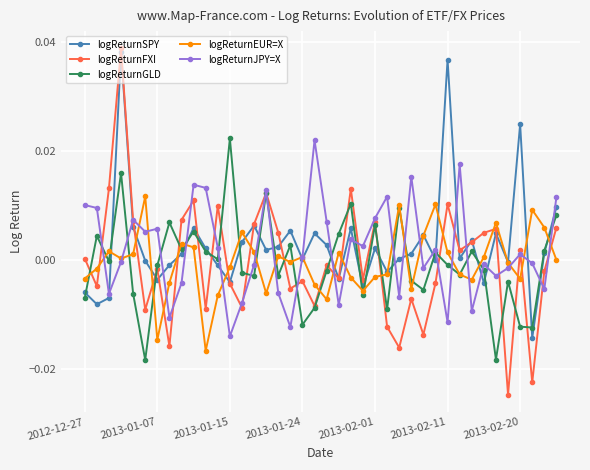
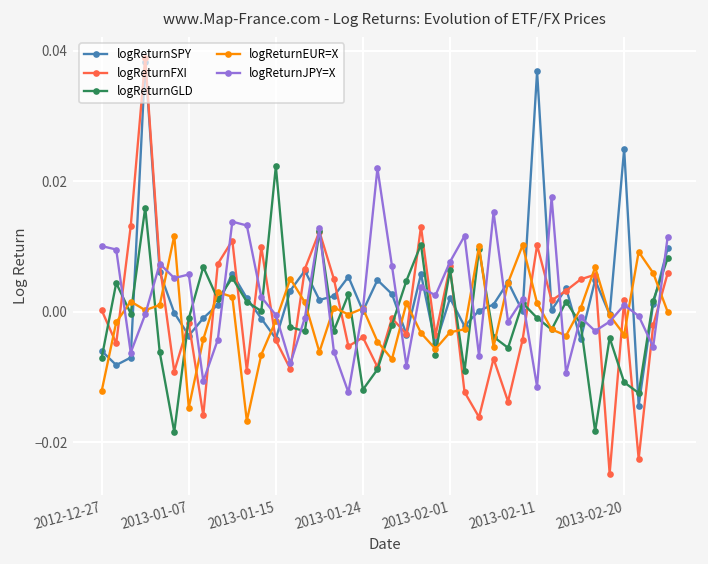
  {
    "logReturnSPY": {
      "2012-12-27": -0.006,
      "2013-01-07": -0.004,
      "2013-02-01": 0.002,
      "2013-02-11": 0.037,
      "2013-02-20": 0.025
    },
    "logReturnFXI": {
      "2012-12-27": 0.000,
      "2013-01-07": -0.002,
      "2013-01-24": -0.004,
      "2013-02-01": 0.007,
      "2013-02-11": 0.010,
      "2013-02-20": 0.002
    },
    "logReturnGLD": {
      "2012-12-27": -0.007,
      "2013-01-07": -0.001,
      "2013-01-15": 0.022,
      "2013-01-24": -0.012,
      "2013-02-01": 0.006,
      "2013-02-11": -0.001,
-     "2013-02-20": -0.012
+     "2013-02-20": -0.011
    },
    "logReturnEUR=X": {
-     "2012-12-27": -0.003,
+     "2012-12-27": -0.012,
      "2013-01-07": -0.015,
      "2013-01-15": -0.001,
      "2013-02-01": -0.003,
      "2013-02-11": 0.001,
      "2013-02-20": -0.003
    },
    "logReturnJPY=X": {
      "2012-12-27": 0.010,
      "2013-01-07": 0.006,
-     "2013-01-15": -0.014,
+     "2013-01-15": 0.000,
      "2013-02-01": 0.008,
      "2013-02-11": -0.011,
      "2013-02-20": 0.001
    }
  }
